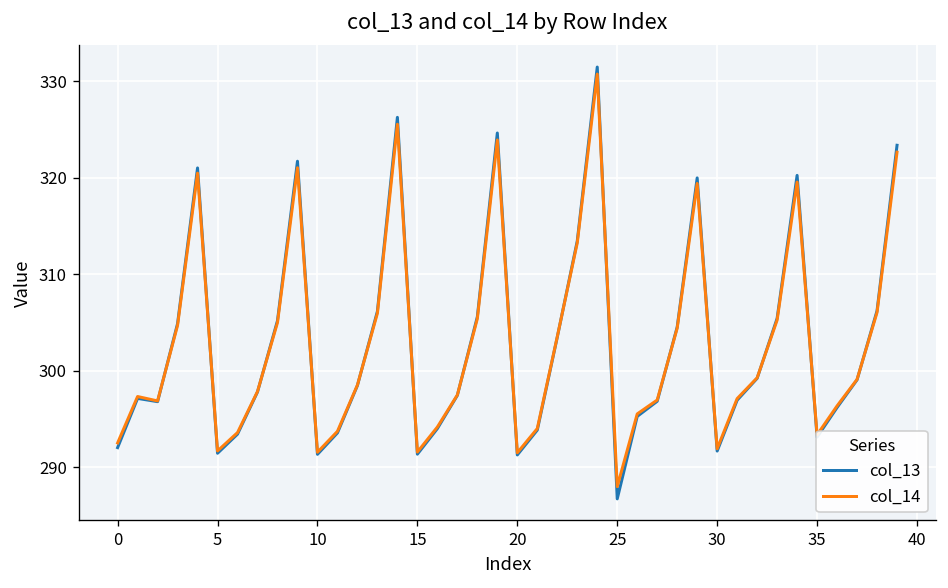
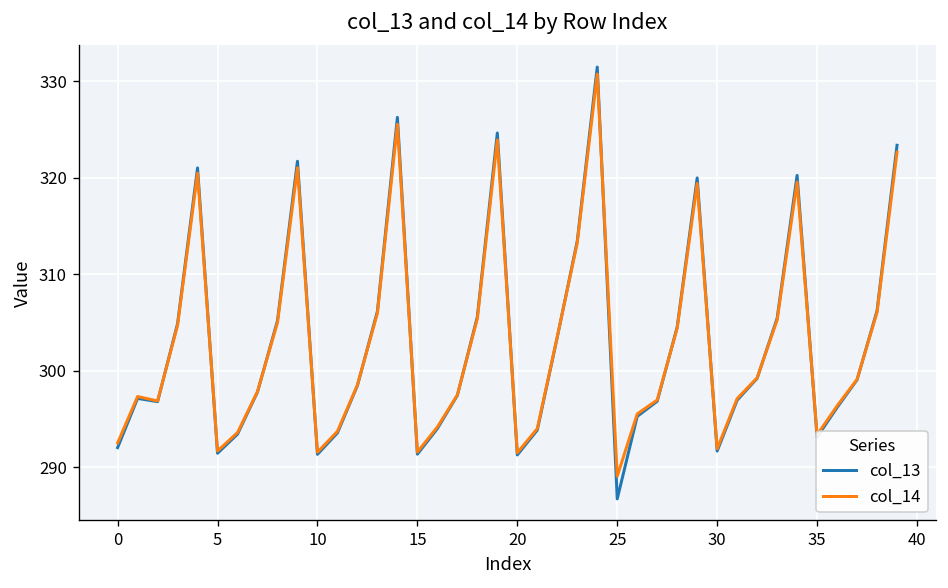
  {
    "col_13": {
      "0": 292,
      "25": 287
    },
    "col_14": {
      "0": 292,
-     "25": 288
+     "25": 289
    }
  }
